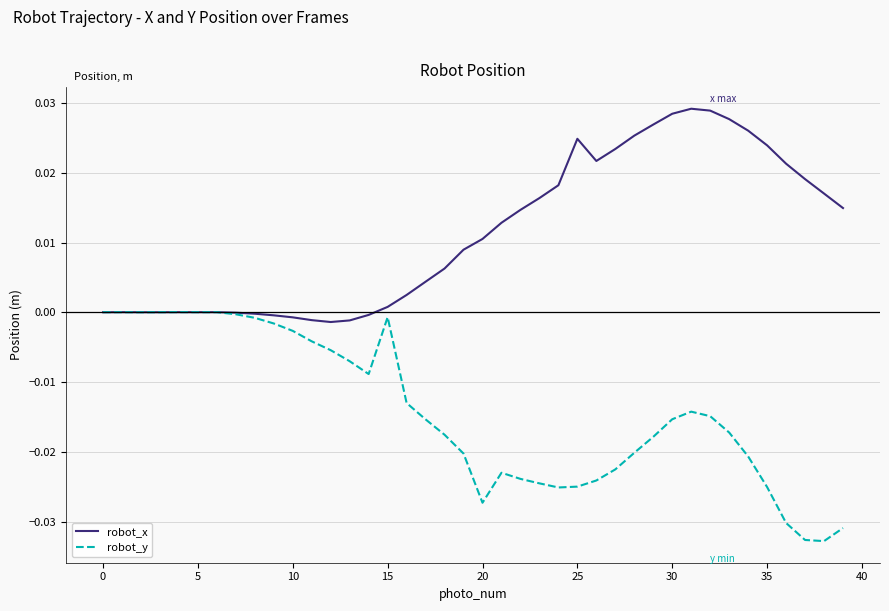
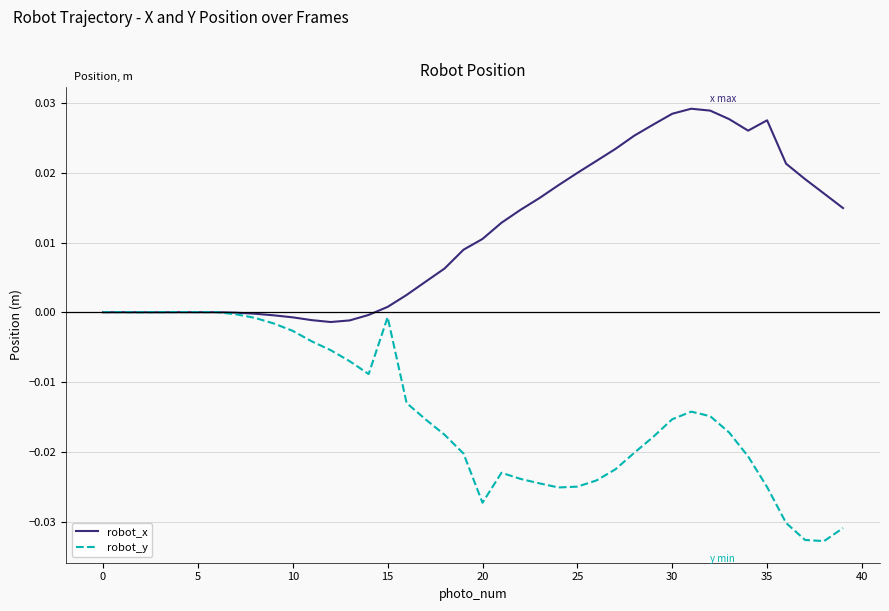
  {
    "robot_x": {
      "10": -0.001,
      "15": 0.001,
      "20": 0.011,
-     "25": 0.025,
+     "25": 0.020,
      "30": 0.028,
-     "35": 0.024
+     "35": 0.028
    },
    "robot_y": {
      "10": -0.003,
      "15": -0.001,
      "20": -0.027,
      "25": -0.025,
      "30": -0.015,
      "35": -0.025
    }
  }
